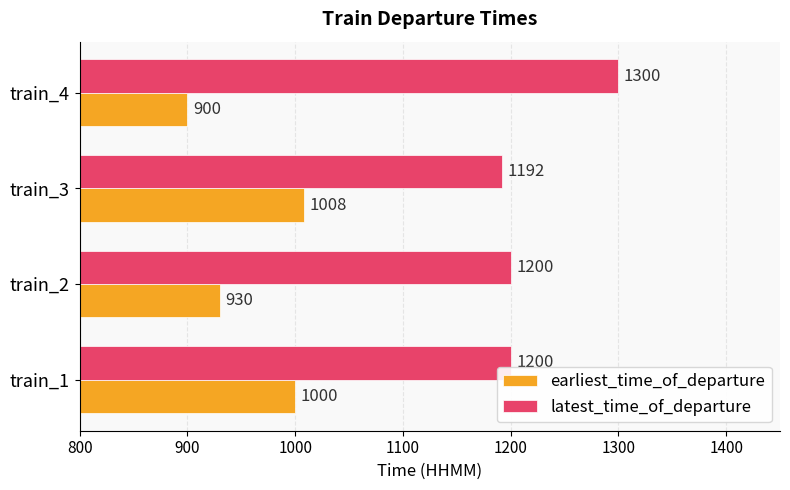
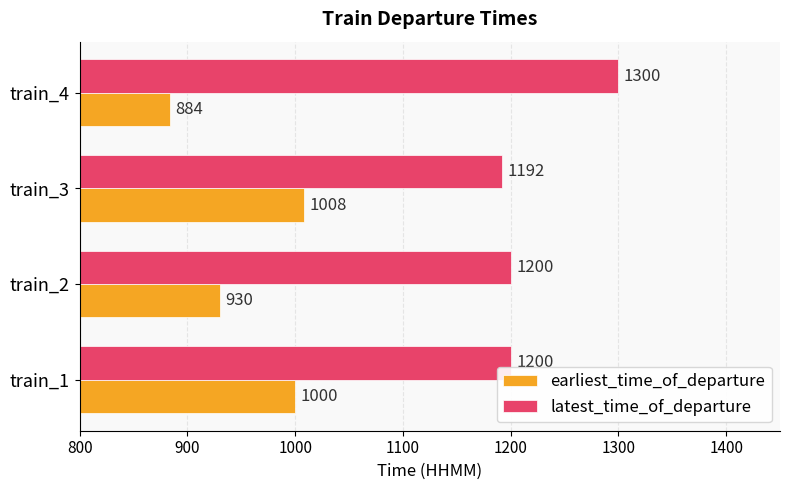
  {
    "earliest_time_of_departure": {
-     "train_4": 900,
+     "train_4": 884,
      "train_3": 1008,
      "train_2": 930,
      "train_1": 1000
    },
    "latest_time_of_departure": {
      "train_4": 1300,
      "train_3": 1192,
      "train_2": 1200
    }
  }
